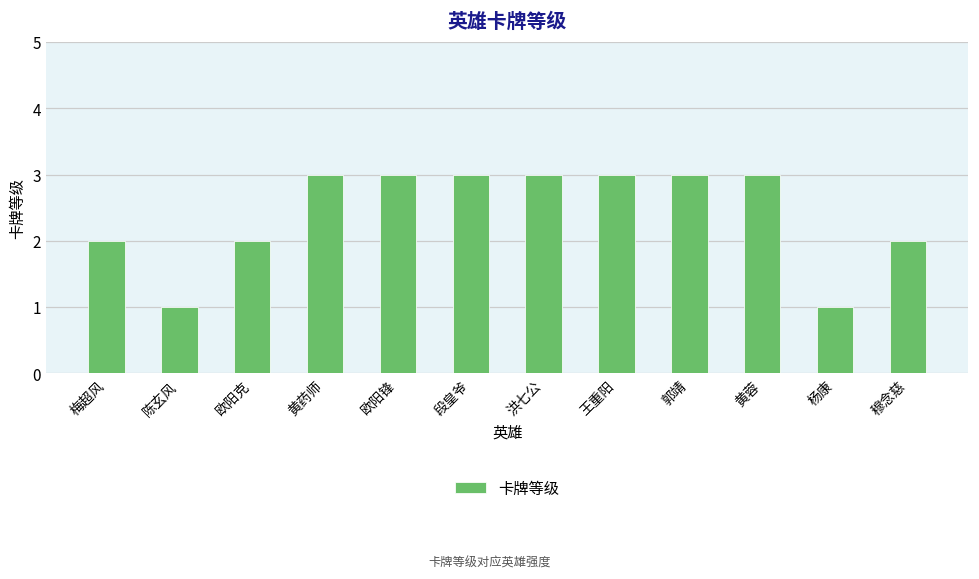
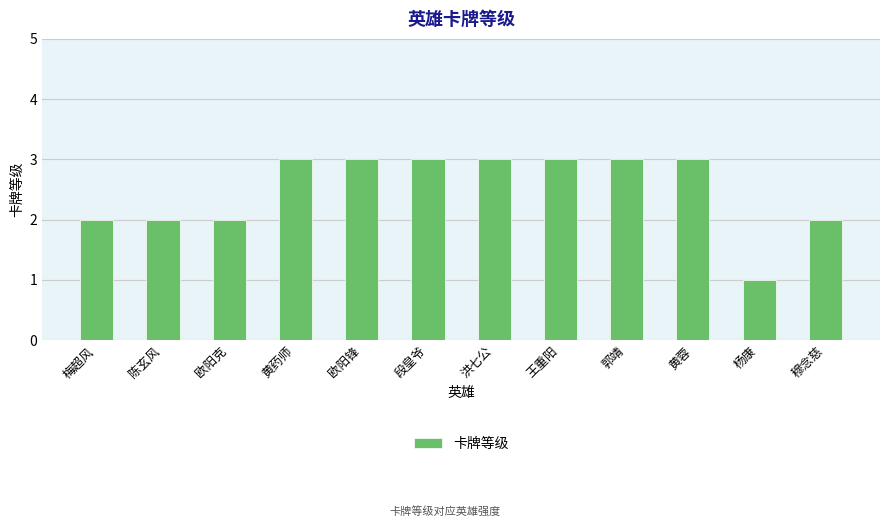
  {
    "梅超风": 2,
-   "陈玄风": 1,
+   "陈玄风": 2,
    "欧阳克": 2,
    "黄药师": 3,
    "欧阳锋": 3,
    "段皇爷": 3,
    "洪七公": 3,
    "王重阳": 3,
    "郭靖": 3,
    "黄蓉": 3,
    "杨康": 1,
    "穆念慈": 2
  }
